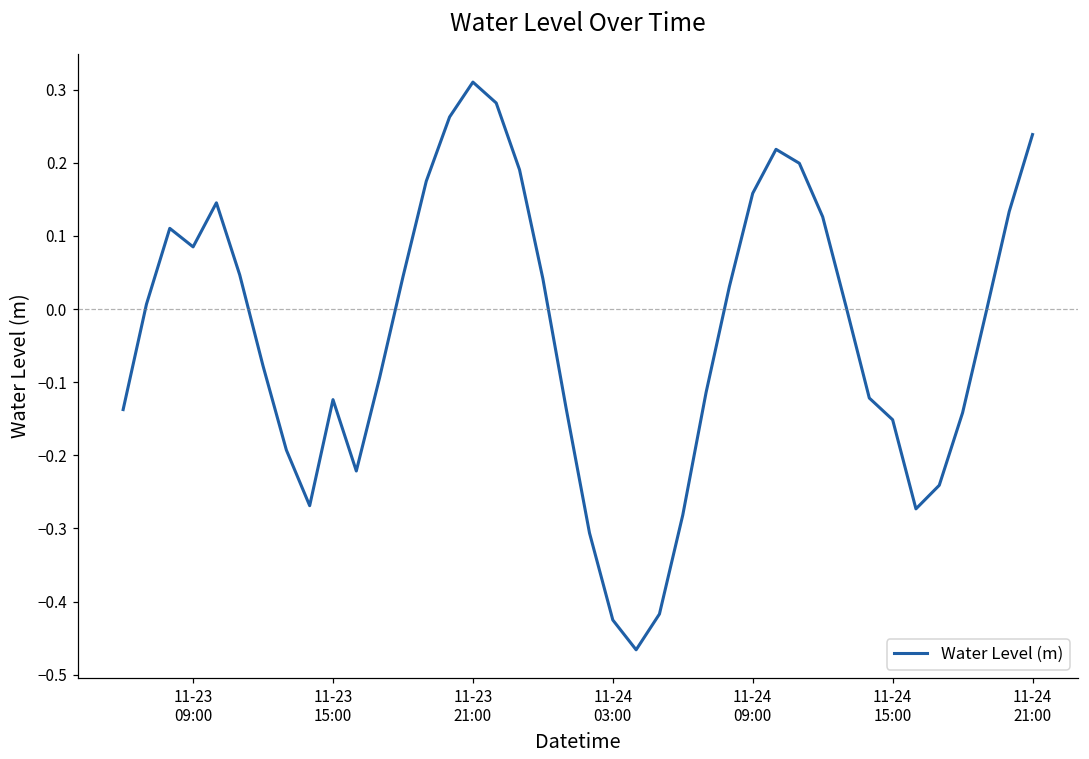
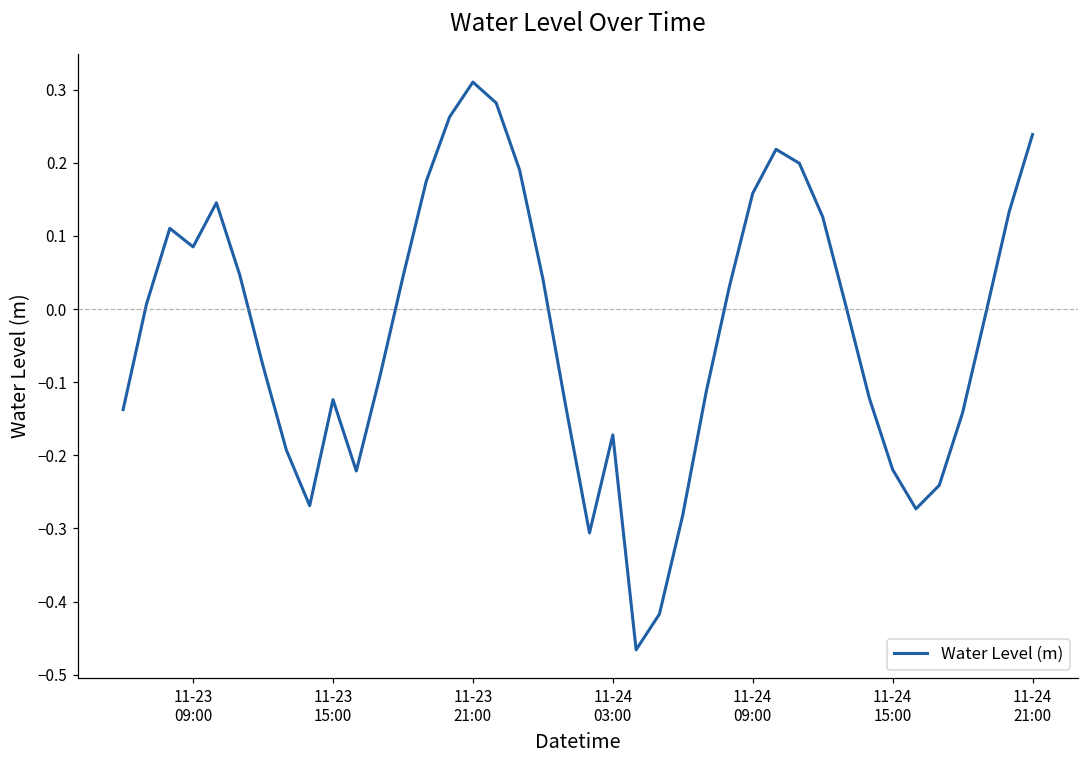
  {
    "11-23 09:00": 0.09,
    "11-23 15:00": -0.12,
    "11-23 21:00": 0.31,
-   "11-24 03:00": -0.43,
+   "11-24 03:00": -0.17,
    "11-24 09:00": 0.16,
-   "11-24 15:00": -0.15,
+   "11-24 15:00": -0.22,
    "11-24 21:00": 0.24
  }
